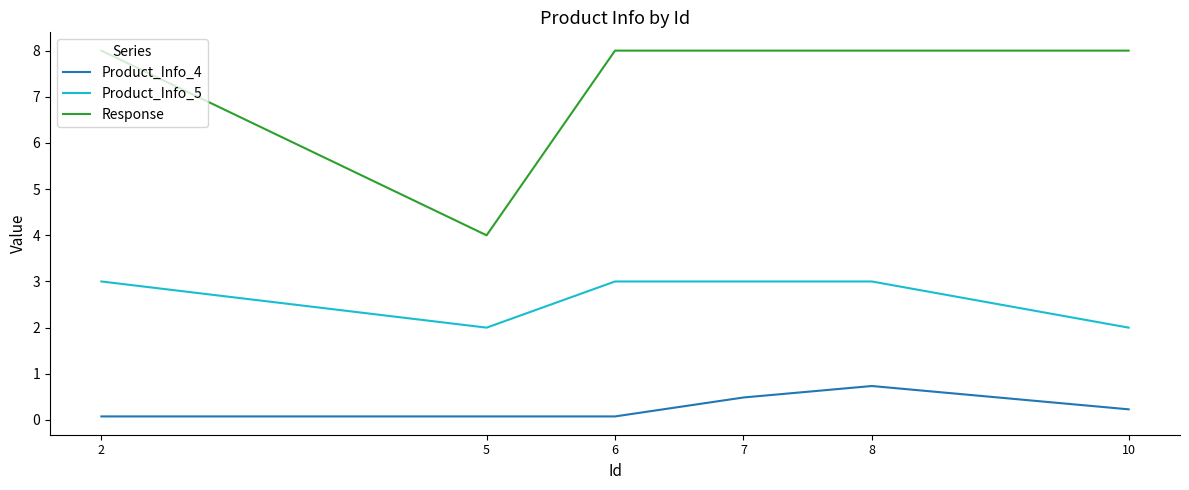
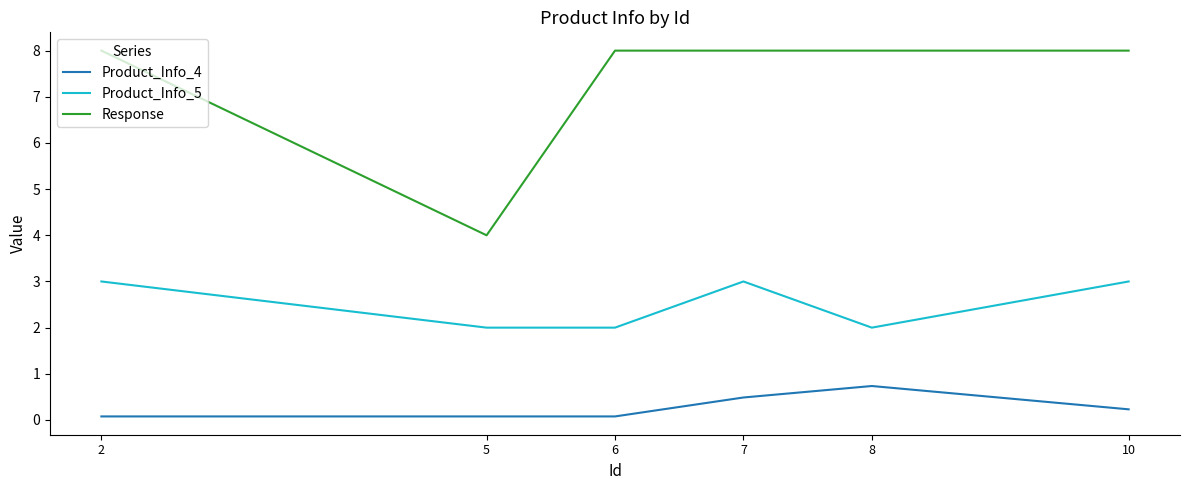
  {
    "Product_Info_4": {
      "2": 0.1,
      "5": 0.1,
      "6": 0.1,
      "7": 0.5,
      "8": 0.7,
      "10": 0.2
    },
    "Product_Info_5": {
      "2": 3,
      "5": 2,
-     "6": 3,
+     "6": 2,
      "7": 3,
-     "8": 3,
-     "10": 2
+     "8": 2,
+     "10": 3
    },
    "Response": {
      "5": 4,
      "6": 8,
      "7": 8,
      "8": 8,
      "10": 8
    }
  }
